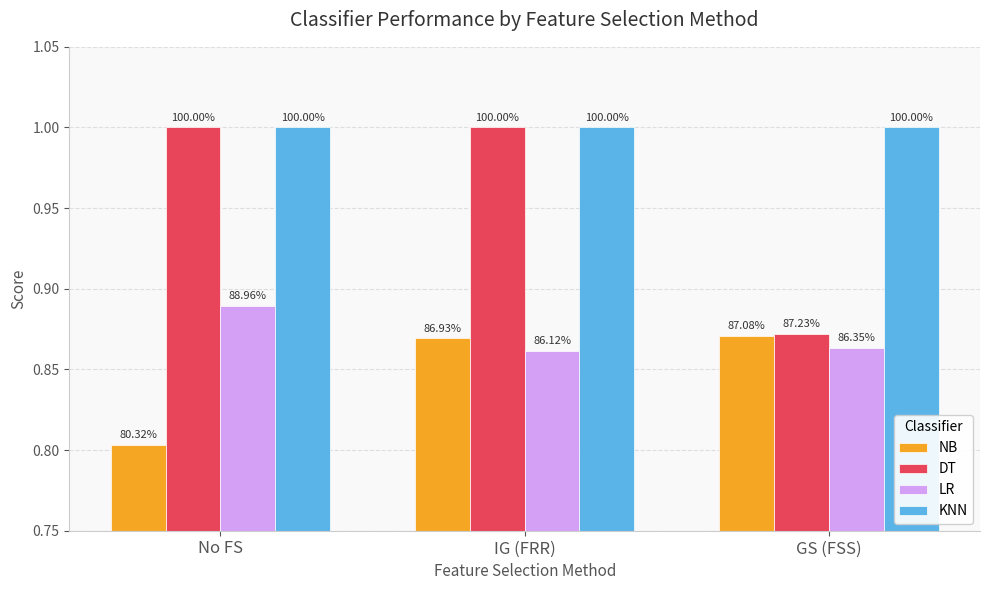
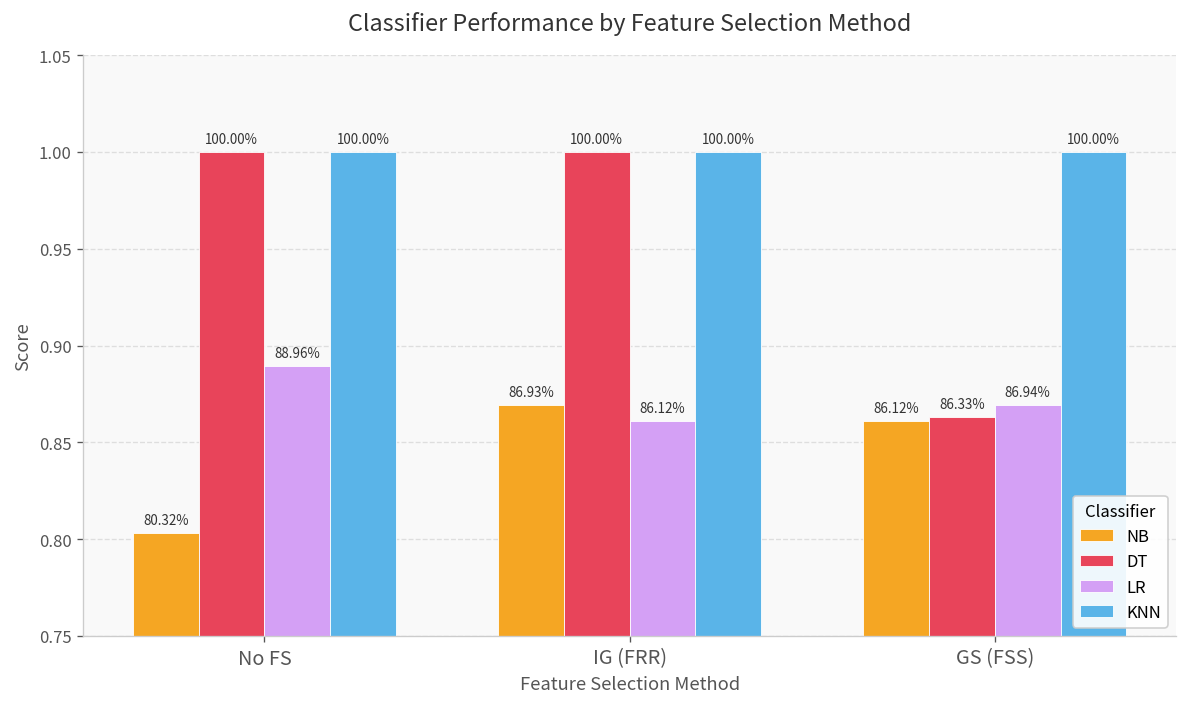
  {
    "NB": {
      "No FS": "80.32%",
      "IG (FRR)": "86.93%",
-     "GS (FSS)": "87.08%"
+     "GS (FSS)": "86.12%"
    },
    "DT": {
      "No FS": "100.00%",
      "IG (FRR)": "100.00%",
-     "GS (FSS)": "87.23%"
+     "GS (FSS)": "86.33%"
    },
    "LR": {
      "No FS": "88.96%",
      "IG (FRR)": "86.12%",
-     "GS (FSS)": "86.35%"
+     "GS (FSS)": "86.94%"
    },
    "KNN": {
      "No FS": "100.00%",
      "IG (FRR)": "100.00%",
      "GS (FSS)": "100.00%"
    }
  }
